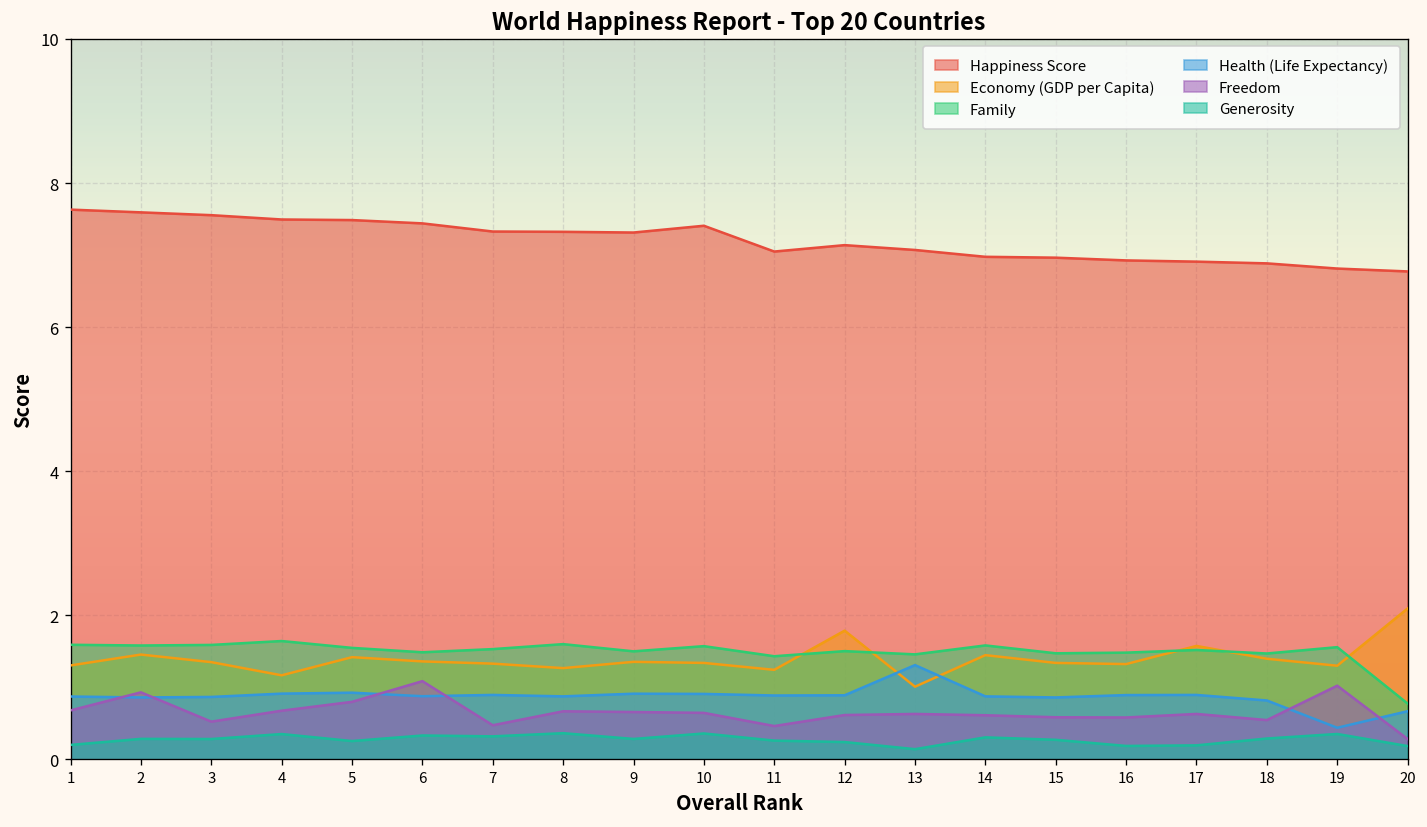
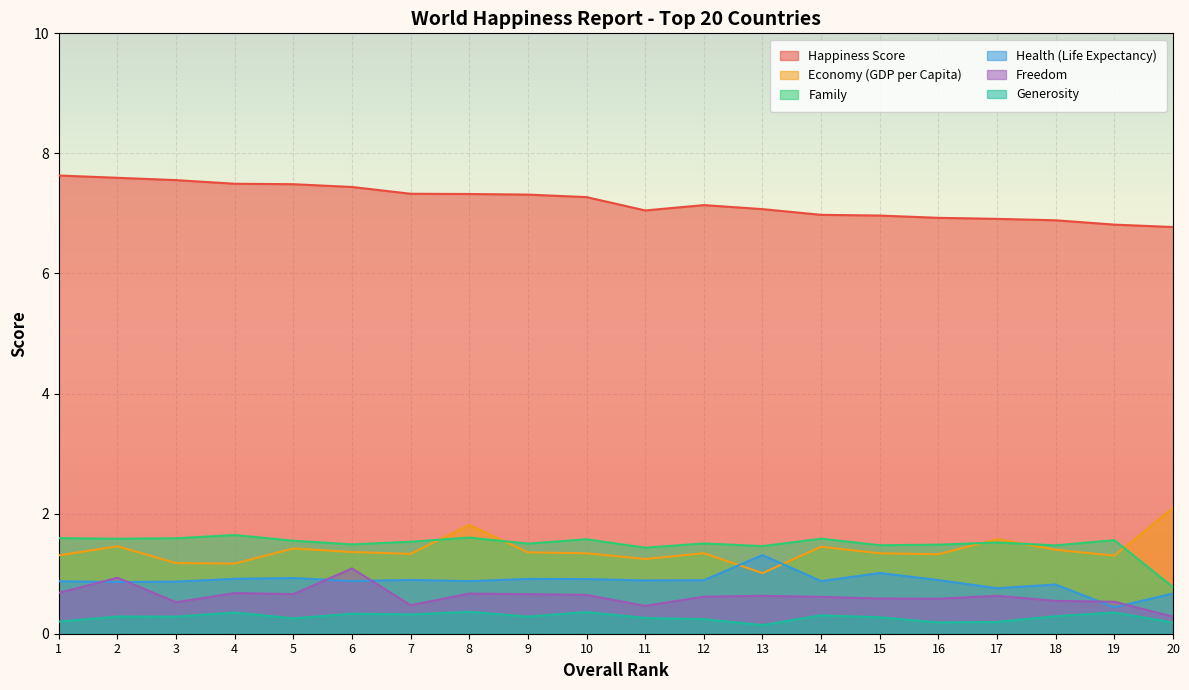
  {
    "Happiness Score": {
      "1": 7.6,
      "2": 7.6,
      "3": 7.6,
      "4": 7.5,
      "5": 7.5,
      "6": 7.4,
      "7": 7.3,
      "8": 7.3,
      "9": 7.3,
-     "10": 7.4,
+     "10": 7.3,
      "11": 7.1,
      "12": 7.1,
      "13": 7.1,
      "14": 7.0,
      "15": 7.0,
      "16": 6.9,
      "17": 6.9,
      "18": 6.9,
      "19": 6.8,
      "20": 6.8
    },
    "Economy (GDP per Capita)": {
      "1": 1.3,
      "2": 1.5,
-     "3": 1.4,
+     "3": 1.2,
      "4": 1.2,
      "5": 1.4,
      "6": 1.4,
      "7": 1.3,
-     "8": 1.3,
+     "8": 1.8,
      "9": 1.4,
      "10": 1.3,
      "11": 1.2,
-     "12": 1.8,
+     "12": 1.3,
      "13": 1.0,
      "14": 1.4,
      "15": 1.3,
      "16": 1.3,
      "17": 1.6,
      "18": 1.4,
      "19": 1.3,
      "20": 2.1
    },
    "Health (Life Expectancy)": {
      "1": 0.9,
      "2": 0.9,
      "3": 0.9,
      "4": 0.9,
      "5": 0.9,
      "6": 0.9,
      "7": 0.9,
      "8": 0.9,
      "9": 0.9,
      "10": 0.9,
      "11": 0.9,
      "12": 0.9,
      "13": 1.3,
      "14": 0.9,
-     "15": 0.9,
+     "15": 1.0,
      "16": 0.9,
-     "17": 0.9,
+     "17": 0.8,
      "18": 0.8,
      "19": 0.4,
      "20": 0.7
    },
    "Freedom": {
      "1": 0.7,
      "2": 0.9,
      "3": 0.5,
      "4": 0.7,
-     "5": 0.8,
+     "5": 0.7,
      "6": 1.1,
      "7": 0.5,
      "8": 0.7,
      "9": 0.7,
      "10": 0.6,
      "11": 0.5,
      "12": 0.6,
      "13": 0.6,
      "14": 0.6,
      "15": 0.6,
      "16": 0.6,
      "17": 0.6,
      "18": 0.5,
-     "19": 1.0,
+     "19": 0.5,
      "20": 0.3
    }
  }
